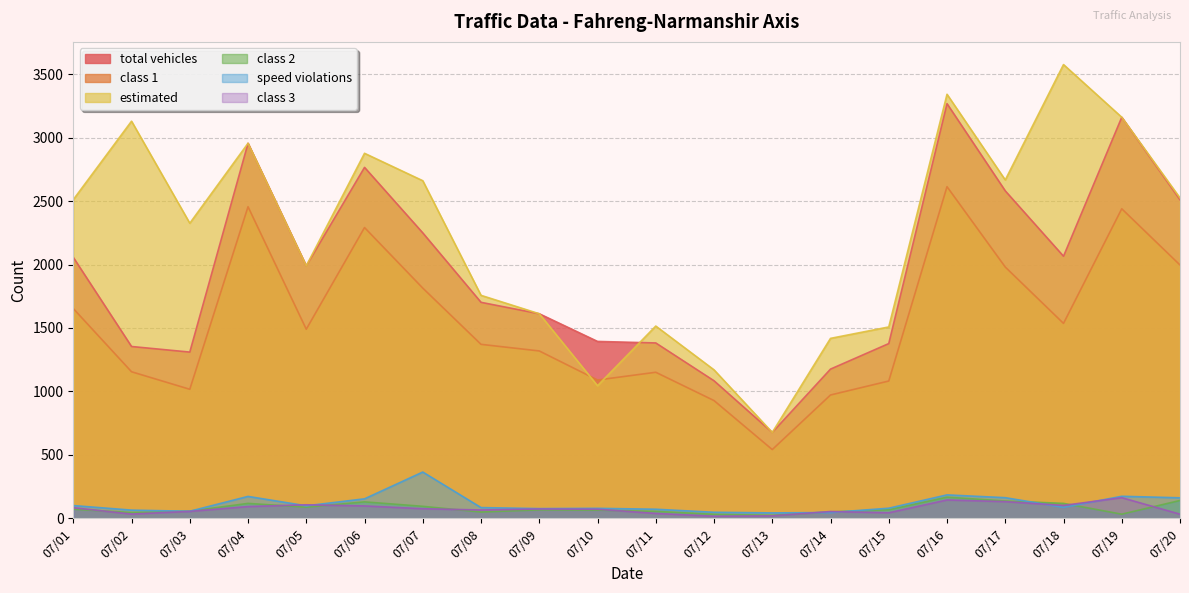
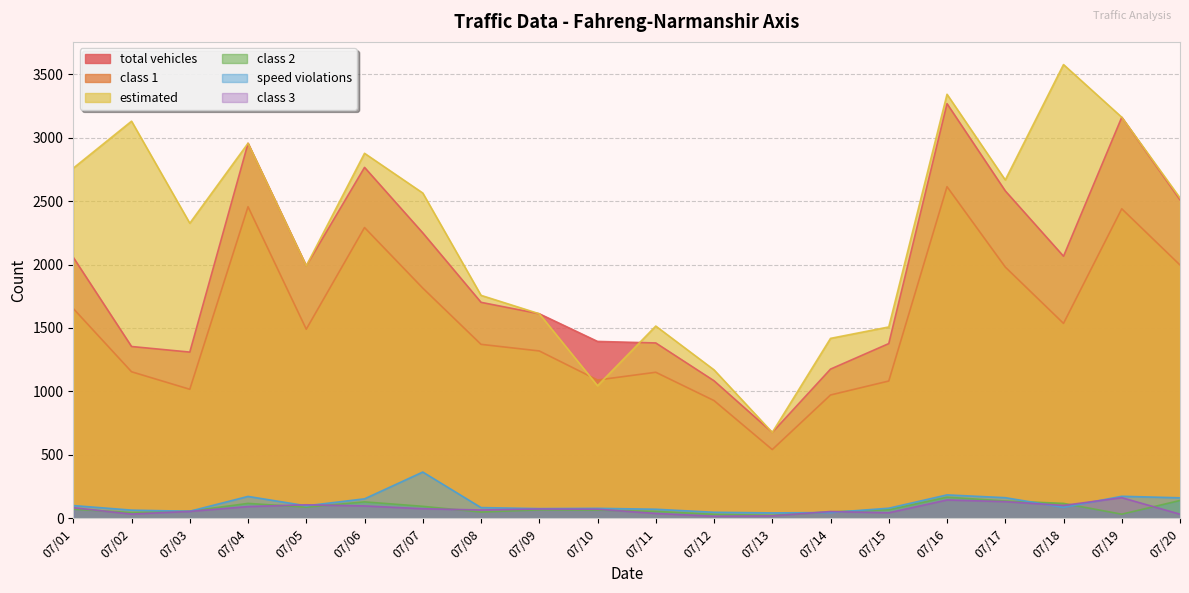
  {
    "estimated": {
-     "07/01": 2510,
+     "07/01": 2760,
      "07/02": 3130,
      "07/03": 2330,
      "07/06": 2880,
-     "07/07": 2660,
+     "07/07": 2560,
      "07/08": 1760,
      "07/10": 1050,
      "07/11": 1520,
      "07/12": 1170,
      "07/14": 1420,
      "07/15": 1510,
      "07/16": 3340,
      "07/17": 2670,
      "07/18": 3580
    },
    "class 2": {
      "07/04": 120,
      "07/06": 130,
      "07/19": 30,
      "07/20": 140
    },
    "speed violations": {
      "07/04": 170,
      "07/06": 150,
      "07/07": 370,
      "07/17": 160,
      "07/20": 160
    },
    "class 3": {
      "07/04": 90,
      "07/06": 100,
      "07/15": 40,
      "07/16": 150,
      "07/20": 30
    }
  }
